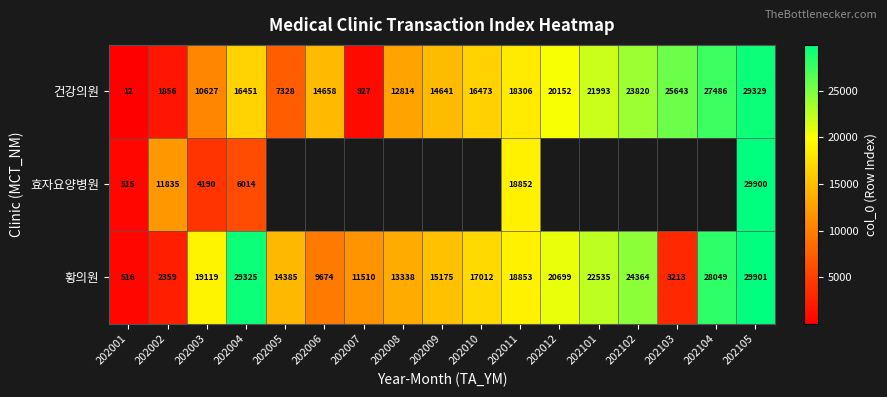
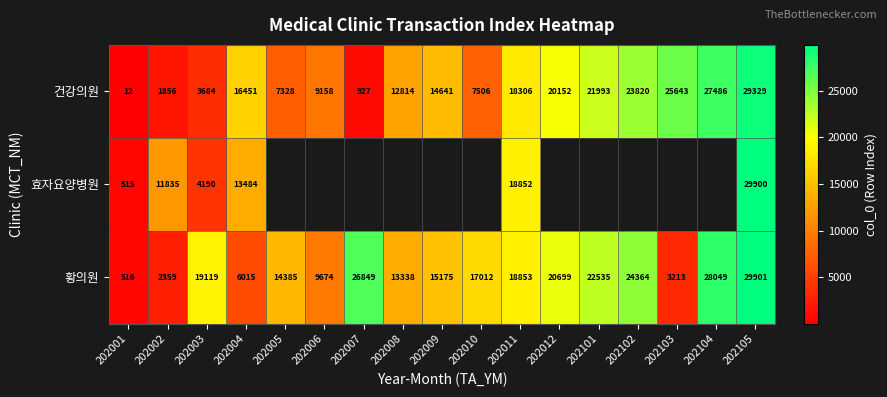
  {
    "건강의원": {
      "202001": 12,
      "202002": 1856,
-     "202003": 10627,
+     "202003": 3684,
      "202004": 16451,
      "202005": 7328,
-     "202006": 14658,
+     "202006": 9158,
      "202007": 927,
      "202008": 12814,
      "202009": 14641,
-     "202010": 16473,
+     "202010": 7506,
      "202011": 18306,
      "202012": 20152,
      "202101": 21993,
      "202102": 23820,
      "202103": 25643,
      "202104": 27486,
      "202105": 29329
    },
    "효자요양병원": {
      "202001": 515,
      "202002": 11835,
      "202003": 4190,
-     "202004": 6014,
+     "202004": 13484,
      "202011": 18852,
      "202105": 29900
    },
    "황의원": {
      "202001": 516,
      "202002": 2359,
      "202003": 19119,
-     "202004": 29325,
+     "202004": 6015,
      "202005": 14385,
      "202006": 9674,
-     "202007": 11510,
+     "202007": 26849,
      "202008": 13338,
      "202009": 15175,
      "202010": 17012,
      "202011": 18853,
      "202012": 20699,
      "202101": 22535,
      "202102": 24364,
      "202103": 3213,
      "202104": 28049,
      "202105": 29901
    }
  }
